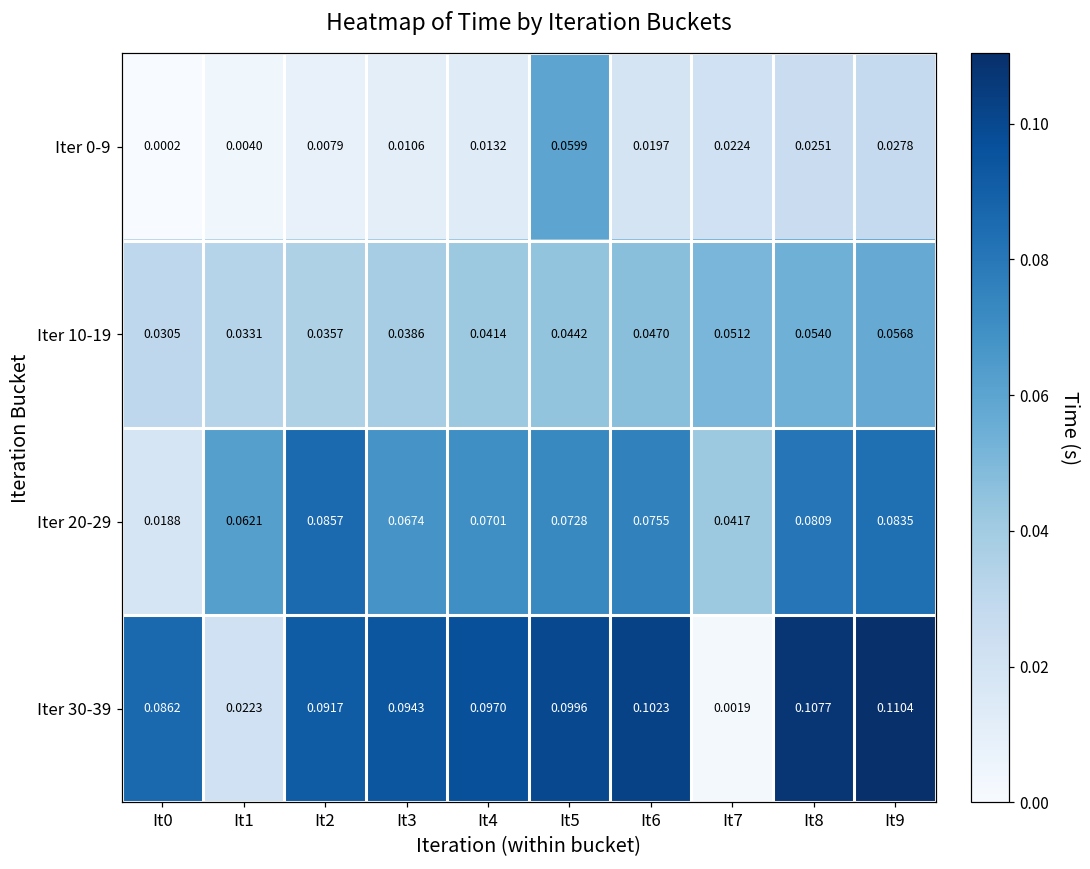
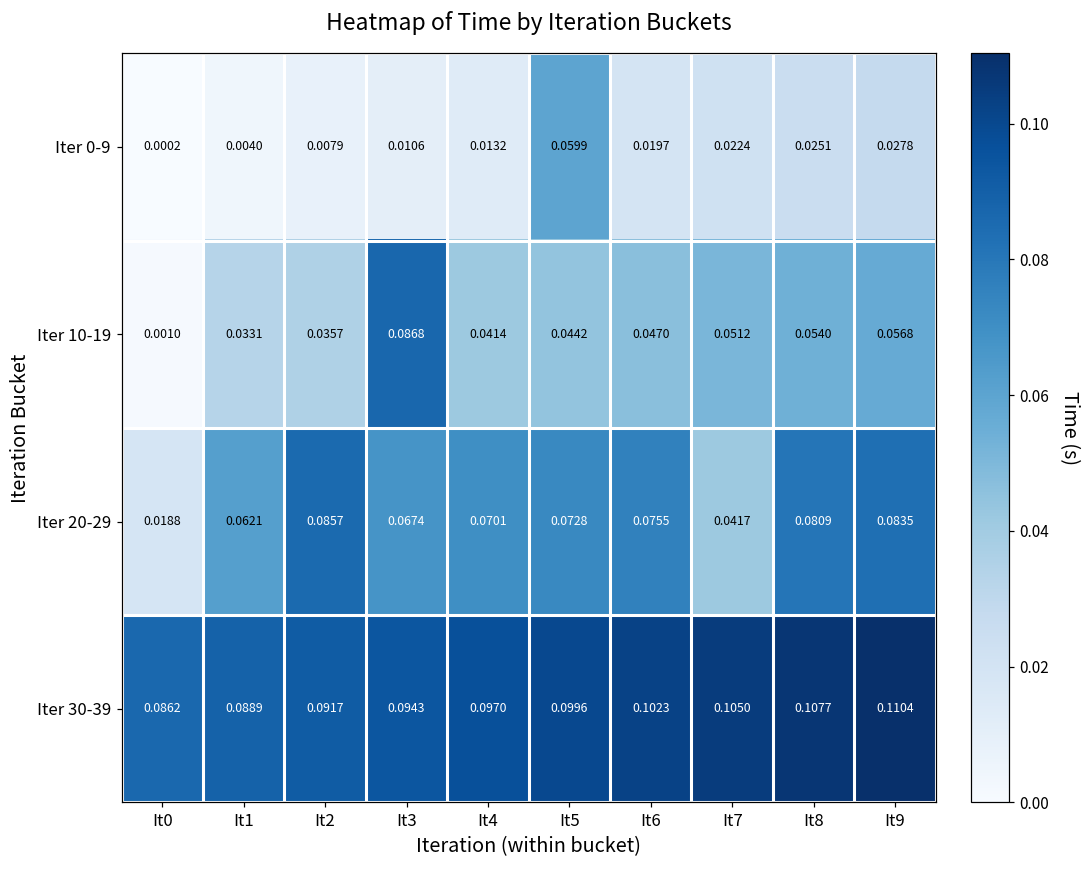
  {
    "Iter 0-9": {
      "It0": 0.0002,
      "It1": 0.0040,
      "It2": 0.0079,
      "It3": 0.0106,
      "It4": 0.0132,
      "It5": 0.0599,
      "It6": 0.0197,
      "It7": 0.0224,
      "It8": 0.0251,
      "It9": 0.0278
    },
    "Iter 10-19": {
-     "It0": 0.0305,
+     "It0": 0.0010,
      "It1": 0.0331,
      "It2": 0.0357,
-     "It3": 0.0386,
+     "It3": 0.0868,
      "It4": 0.0414,
      "It5": 0.0442,
      "It6": 0.0470,
      "It7": 0.0512,
      "It8": 0.0540,
      "It9": 0.0568
    },
    "Iter 20-29": {
      "It0": 0.0188,
      "It1": 0.0621,
      "It2": 0.0857,
      "It3": 0.0674,
      "It4": 0.0701,
      "It5": 0.0728,
      "It6": 0.0755,
      "It7": 0.0417,
      "It8": 0.0809,
      "It9": 0.0835
    },
    "Iter 30-39": {
      "It0": 0.0862,
-     "It1": 0.0223,
+     "It1": 0.0889,
      "It2": 0.0917,
      "It3": 0.0943,
      "It4": 0.0970,
      "It5": 0.0996,
      "It6": 0.1023,
-     "It7": 0.0019,
+     "It7": 0.1050,
      "It8": 0.1077,
      "It9": 0.1104
    }
  }
